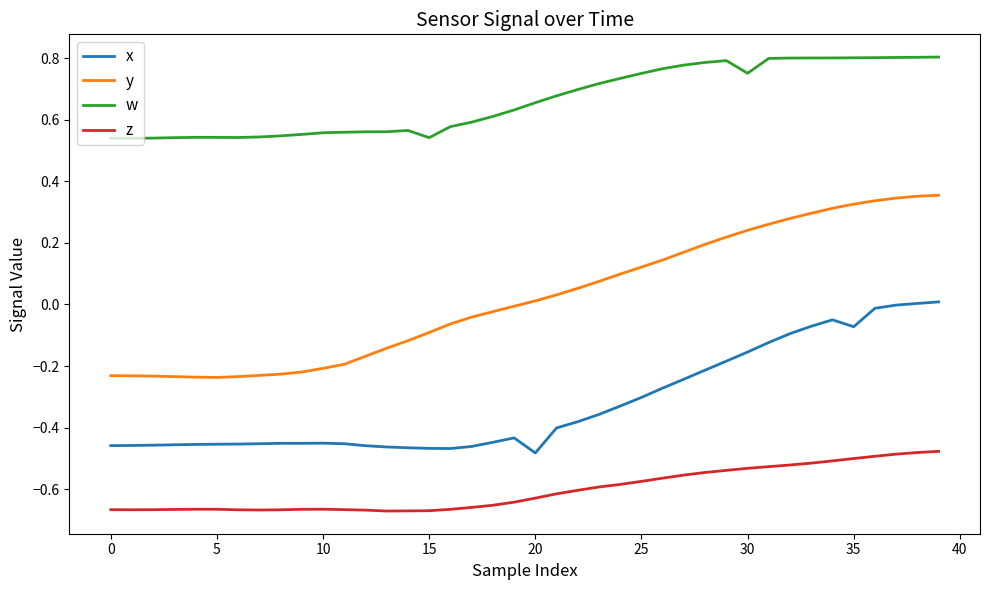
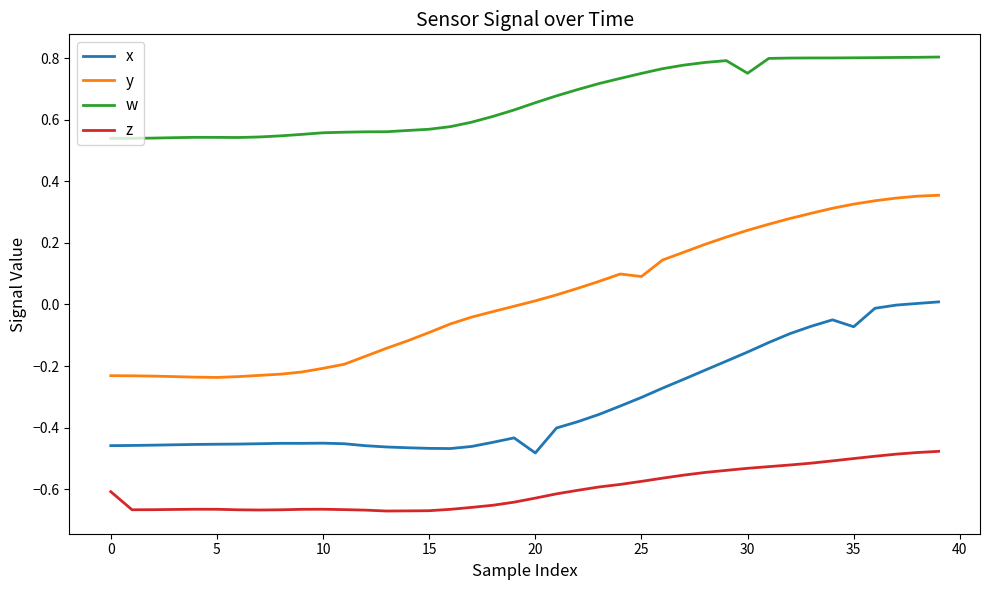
  {
    "x": {
      "0": -0.46,
      "5": -0.45,
      "10": -0.45,
      "15": -0.47,
      "20": -0.48,
      "25": -0.30,
      "30": -0.15,
      "35": -0.07
    },
    "y": {
      "0": -0.23,
      "5": -0.24,
      "10": -0.21,
      "15": -0.09,
      "20": 0.01,
-     "25": 0.12,
+     "25": 0.09,
      "30": 0.24,
      "35": 0.33
    },
    "w": {
      "5": 0.54,
      "10": 0.56,
-     "15": 0.54,
+     "15": 0.57,
      "20": 0.66,
      "25": 0.75,
      "30": 0.75,
      "35": 0.80
    },
    "z": {
-     "0": -0.67,
+     "0": -0.61,
      "5": -0.67,
      "10": -0.67,
      "15": -0.67,
      "20": -0.63,
      "25": -0.57,
      "30": -0.53,
      "35": -0.50
    }
  }
